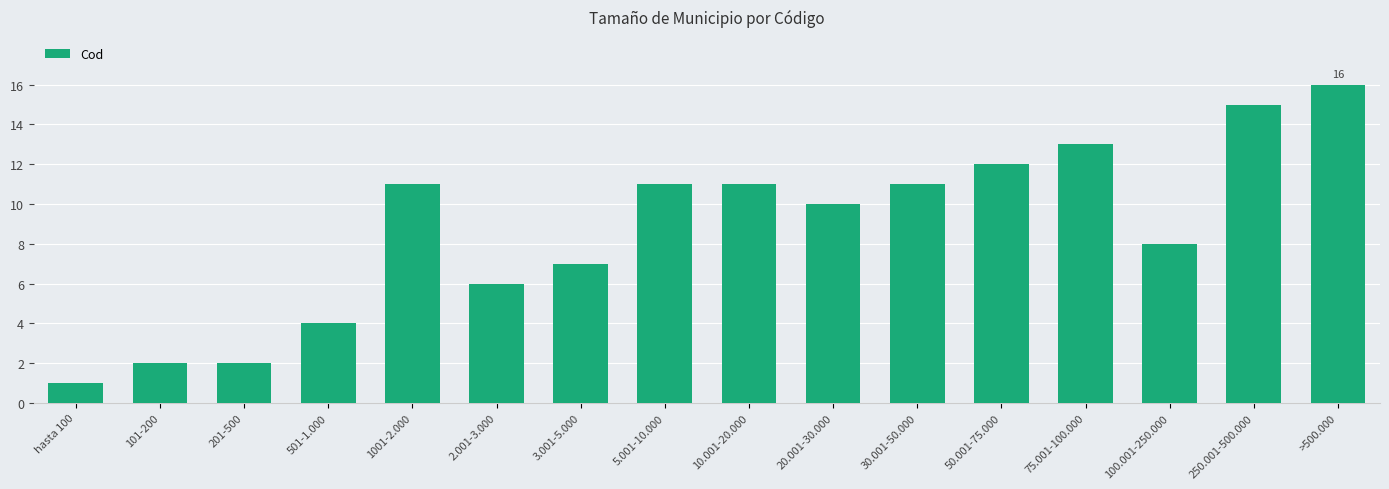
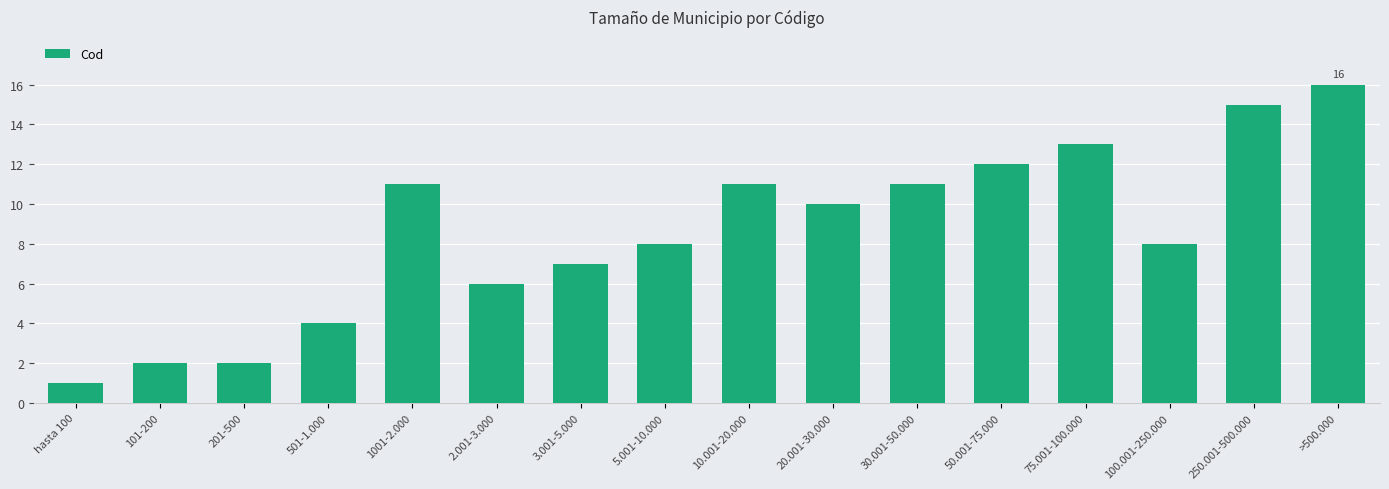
  {
    "hasta 100": 1,
    "101-200": 2,
    "201-500": 2,
    "501-1.000": 4,
    "1001-2.000": 11,
    "2.001-3.000": 6,
    "3.001-5.000": 7,
-   "5.001-10.000": 11,
+   "5.001-10.000": 8,
    "10.001-20.000": 11,
    "20.001-30.000": 10,
    "30.001-50.000": 11,
    "50.001-75.000": 12,
    "75.001-100.000": 13,
    "100.001-250.000": 8,
    "250.001-500.000": 15
  }
